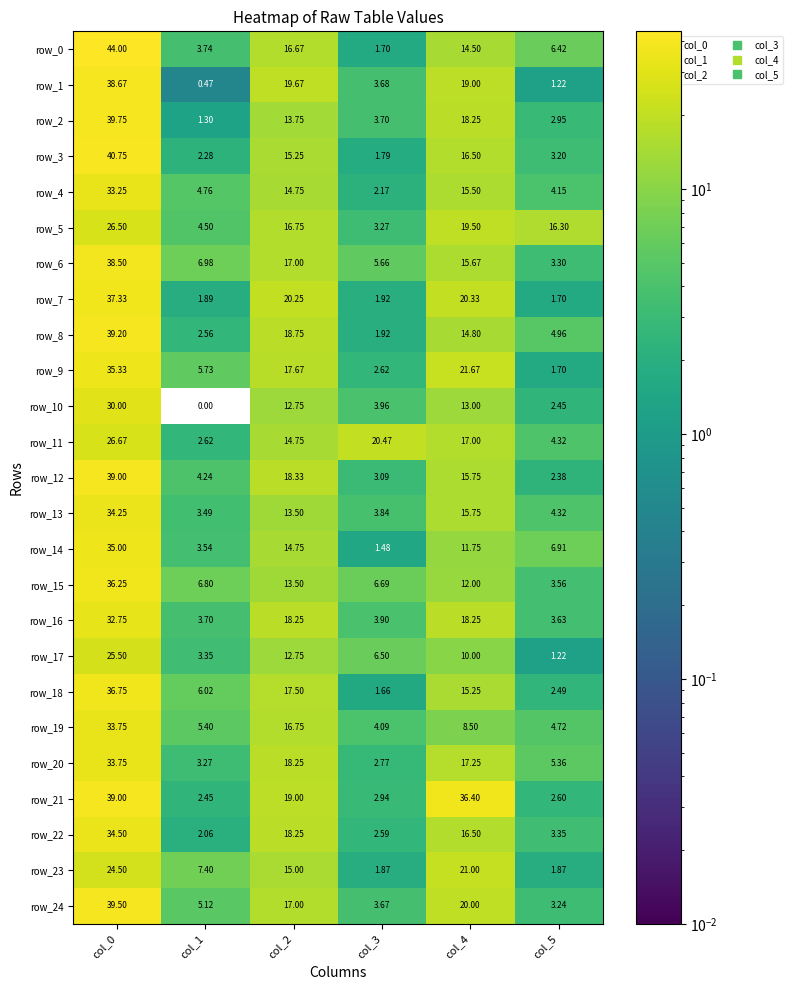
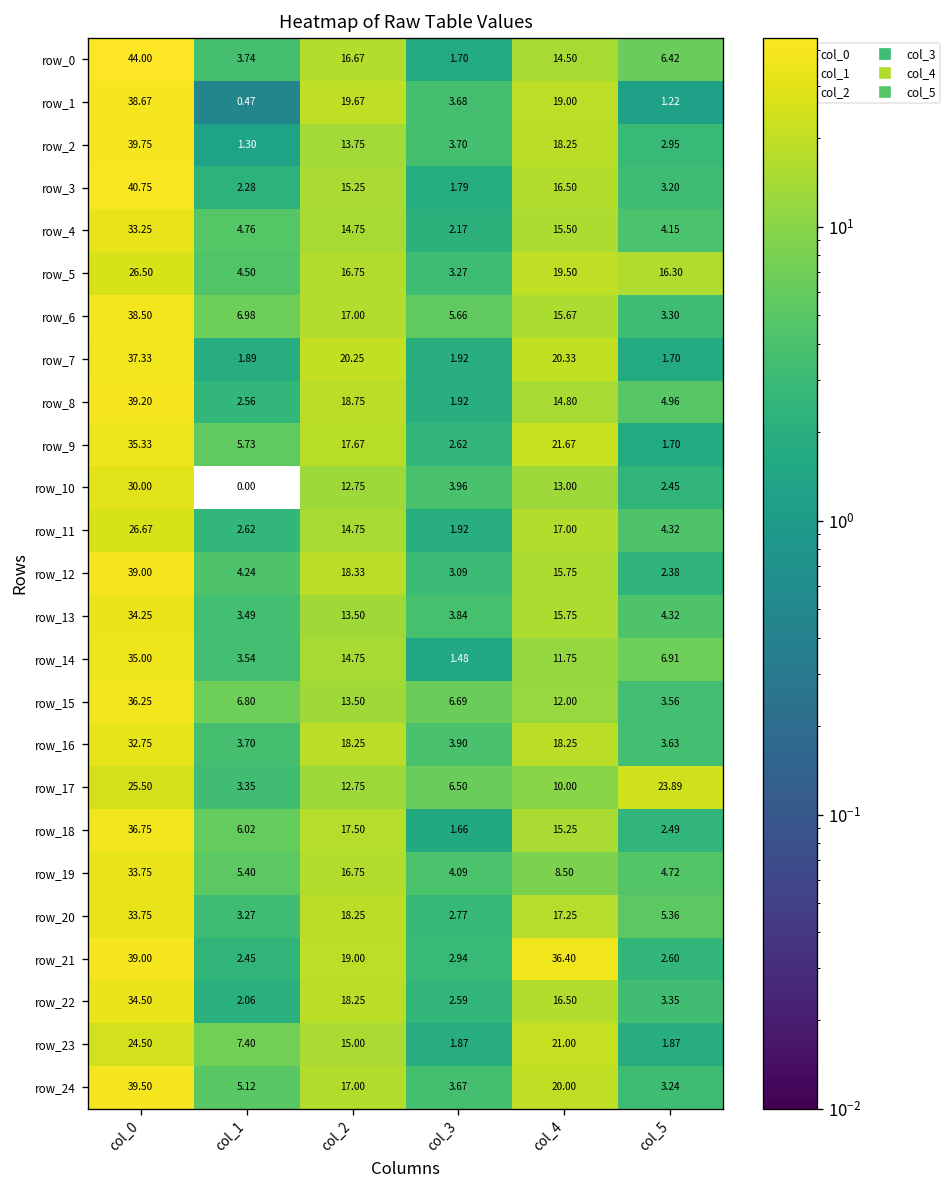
  {
    "row_0": {
      "col_0": 44.00,
      "col_1": 3.74,
      "col_2": 16.67,
      "col_3": 1.70,
      "col_4": 14.50,
      "col_5": 6.42
    },
    "row_1": {
      "col_0": 38.67,
      "col_1": 0.47,
      "col_2": 19.67,
      "col_3": 3.68,
      "col_4": 19.00,
      "col_5": 1.22
    },
    "row_2": {
      "col_0": 39.75,
      "col_1": 1.30,
      "col_2": 13.75,
      "col_3": 3.70,
      "col_4": 18.25,
      "col_5": 2.95
    },
    "row_3": {
      "col_0": 40.75,
      "col_1": 2.28,
      "col_2": 15.25,
      "col_3": 1.79,
      "col_4": 16.50,
      "col_5": 3.20
    },
    "row_4": {
      "col_0": 33.25,
      "col_1": 4.76,
      "col_2": 14.75,
      "col_3": 2.17,
      "col_4": 15.50,
      "col_5": 4.15
    },
    "row_5": {
      "col_0": 26.50,
      "col_1": 4.50,
      "col_2": 16.75,
      "col_3": 3.27,
      "col_4": 19.50,
      "col_5": 16.30
    },
    "row_6": {
      "col_0": 38.50,
      "col_1": 6.98,
      "col_2": 17.00,
      "col_3": 5.66,
      "col_4": 15.67,
      "col_5": 3.30
    },
    "row_7": {
      "col_0": 37.33,
      "col_1": 1.89,
      "col_2": 20.25,
      "col_3": 1.92,
      "col_4": 20.33,
      "col_5": 1.70
    },
    "row_8": {
      "col_0": 39.20,
      "col_1": 2.56,
      "col_2": 18.75,
      "col_3": 1.92,
      "col_4": 14.80,
      "col_5": 4.96
    },
    "row_9": {
      "col_0": 35.33,
      "col_1": 5.73,
      "col_2": 17.67,
      "col_3": 2.62,
      "col_4": 21.67,
      "col_5": 1.70
    },
    "row_10": {
      "col_0": 30.00,
      "col_1": 0.00,
      "col_2": 12.75,
      "col_3": 3.96,
      "col_4": 13.00,
      "col_5": 2.45
    },
    "row_11": {
      "col_0": 26.67,
      "col_1": 2.62,
      "col_2": 14.75,
-     "col_3": 20.47,
+     "col_3": 1.92,
      "col_4": 17.00,
      "col_5": 4.32
    },
    "row_12": {
      "col_0": 39.00,
      "col_1": 4.24,
      "col_2": 18.33,
      "col_3": 3.09,
      "col_4": 15.75,
      "col_5": 2.38
    },
    "row_13": {
      "col_0": 34.25,
      "col_1": 3.49,
      "col_2": 13.50,
      "col_3": 3.84,
      "col_4": 15.75,
      "col_5": 4.32
    },
    "row_14": {
      "col_0": 35.00,
      "col_1": 3.54,
      "col_2": 14.75,
      "col_3": 1.48,
      "col_4": 11.75,
      "col_5": 6.91
    },
    "row_15": {
      "col_0": 36.25,
      "col_1": 6.80,
      "col_2": 13.50,
      "col_3": 6.69,
      "col_4": 12.00,
      "col_5": 3.56
    },
    "row_16": {
      "col_0": 32.75,
      "col_1": 3.70,
      "col_2": 18.25,
      "col_3": 3.90,
      "col_4": 18.25,
      "col_5": 3.63
    },
    "row_17": {
      "col_0": 25.50,
      "col_1": 3.35,
      "col_2": 12.75,
      "col_3": 6.50,
      "col_4": 10.00,
-     "col_5": 1.22
+     "col_5": 23.89
    },
    "row_18": {
      "col_0": 36.75,
      "col_1": 6.02,
      "col_2": 17.50,
      "col_3": 1.66,
      "col_4": 15.25,
      "col_5": 2.49
    },
    "row_19": {
      "col_0": 33.75,
      "col_1": 5.40,
      "col_2": 16.75,
      "col_3": 4.09,
      "col_4": 8.50,
      "col_5": 4.72
    },
    "row_20": {
      "col_0": 33.75,
      "col_1": 3.27,
      "col_2": 18.25,
      "col_3": 2.77,
      "col_4": 17.25,
      "col_5": 5.36
    },
    "row_21": {
      "col_0": 39.00,
      "col_1": 2.45,
      "col_2": 19.00,
      "col_3": 2.94,
      "col_4": 36.40,
      "col_5": 2.60
    },
    "row_22": {
      "col_0": 34.50,
      "col_1": 2.06,
      "col_2": 18.25,
      "col_3": 2.59,
      "col_4": 16.50,
      "col_5": 3.35
    },
    "row_23": {
      "col_0": 24.50,
      "col_1": 7.40,
      "col_2": 15.00,
      "col_3": 1.87,
      "col_4": 21.00,
      "col_5": 1.87
    },
    "row_24": {
      "col_0": 39.50,
      "col_1": 5.12,
      "col_2": 17.00,
      "col_3": 3.67,
      "col_4": 20.00,
      "col_5": 3.24
    }
  }
